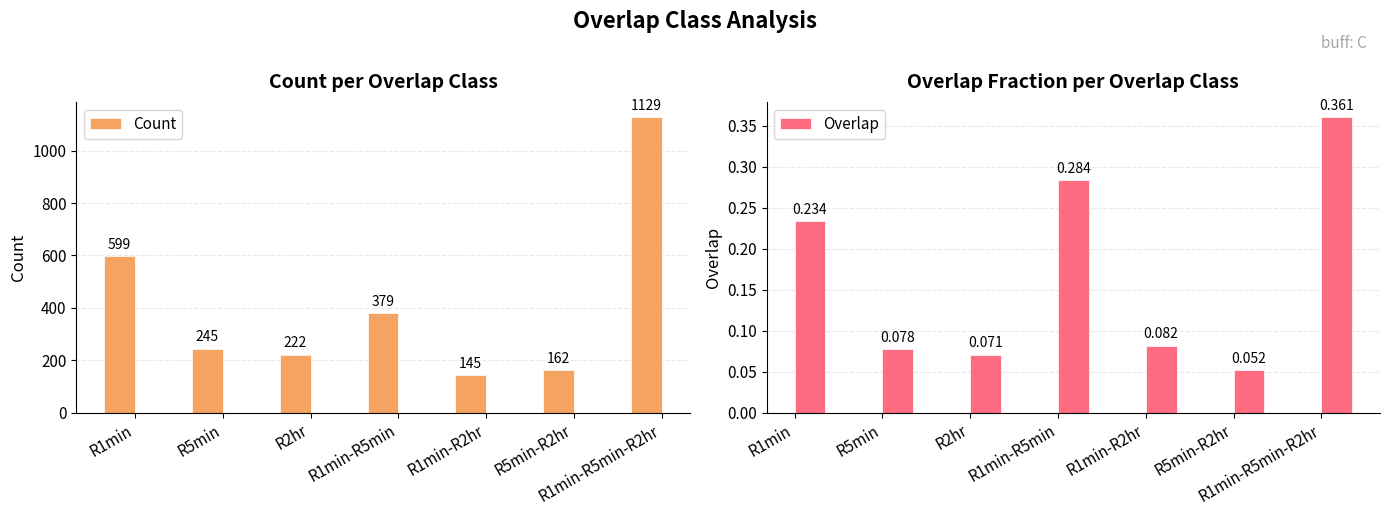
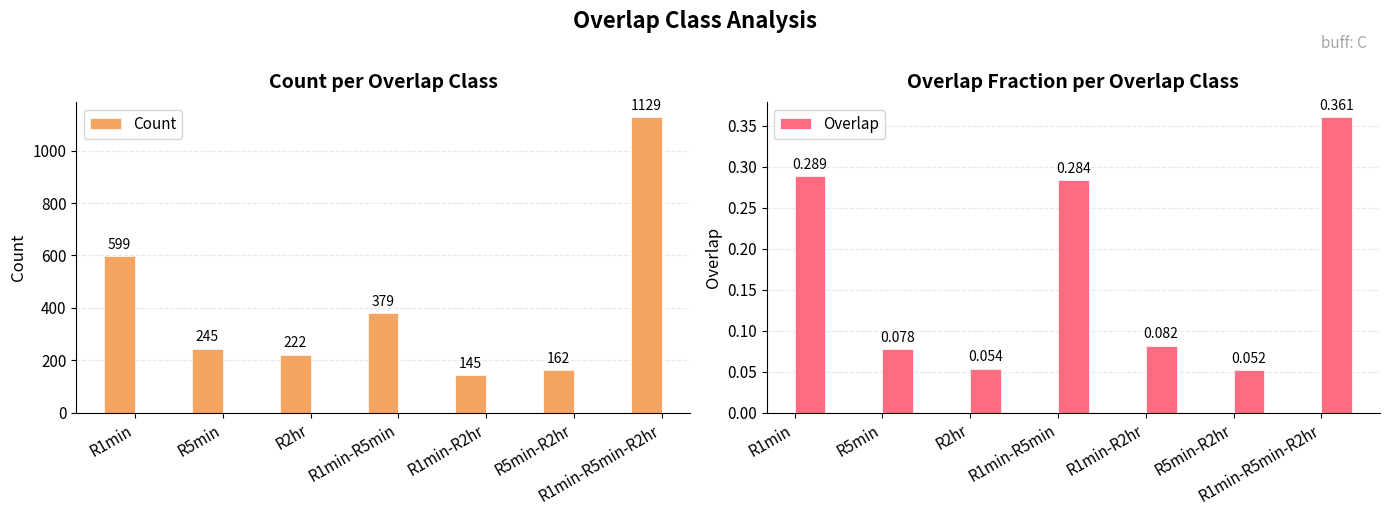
  {
    "Count per Overlap Class": {
      "R1min": 599,
      "R5min": 245,
      "R2hr": 222,
      "R1min-R5min": 379,
      "R1min-R2hr": 145,
      "R5min-R2hr": 162,
      "R1min-R5min-R2hr": 1129
    },
    "Overlap Fraction per Overlap Class": {
-     "R1min": 0.234,
+     "R1min": 0.289,
      "R5min": 0.078,
-     "R2hr": 0.071,
+     "R2hr": 0.054,
      "R1min-R5min": 0.284,
      "R1min-R2hr": 0.082,
      "R5min-R2hr": 0.052,
      "R1min-R5min-R2hr": 0.361
    }
  }
